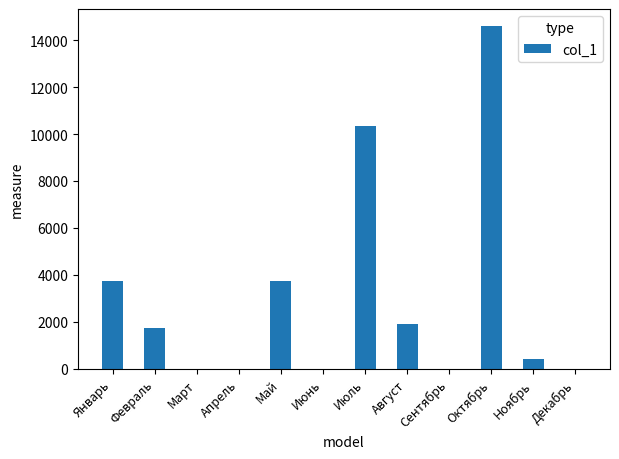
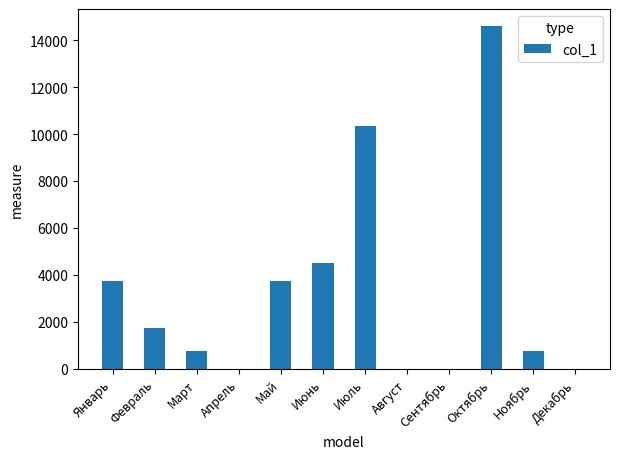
  {
    "Январь": 3700,
    "Февраль": 1700,
-   "Март": 0,
+   "Март": 700,
    "Апрель": 0,
    "Май": 3700,
-   "Июнь": 0,
+   "Июнь": 4500,
    "Июль": 10400,
-   "Август": 1900,
+   "Август": 0,
    "Сентябрь": 0,
    "Октябрь": 14600,
-   "Ноябрь": 400,
+   "Ноябрь": 800,
    "Декабрь": 0
  }
